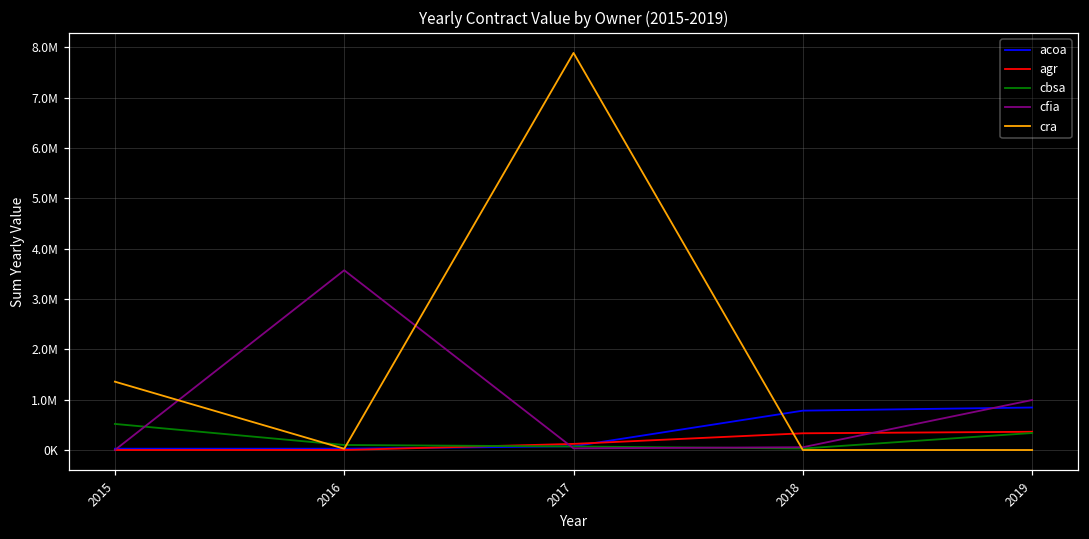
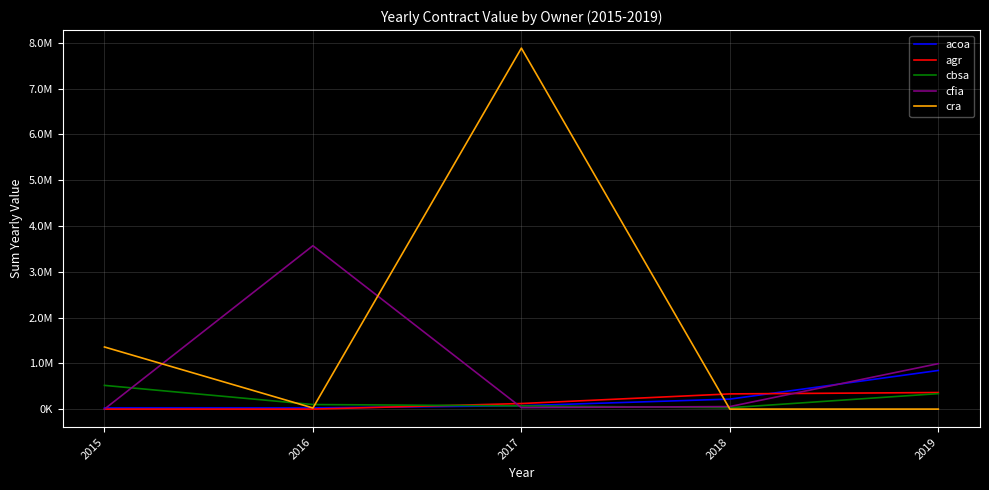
  {
    "acoa": {
-     "2018": 800000,
+     "2018": 200000,
      "2019": 800000
    },
    "agr": {
      "2018": 300000
    },
    "cbsa": {
      "2015": 500000,
      "2016": 100000
    },
    "cfia": {
      "2016": 3600000,
      "2019": 1000000
    },
    "cra": {
      "2015": 1400000,
      "2017": 7900000,
      "2019": 0
    }
  }
